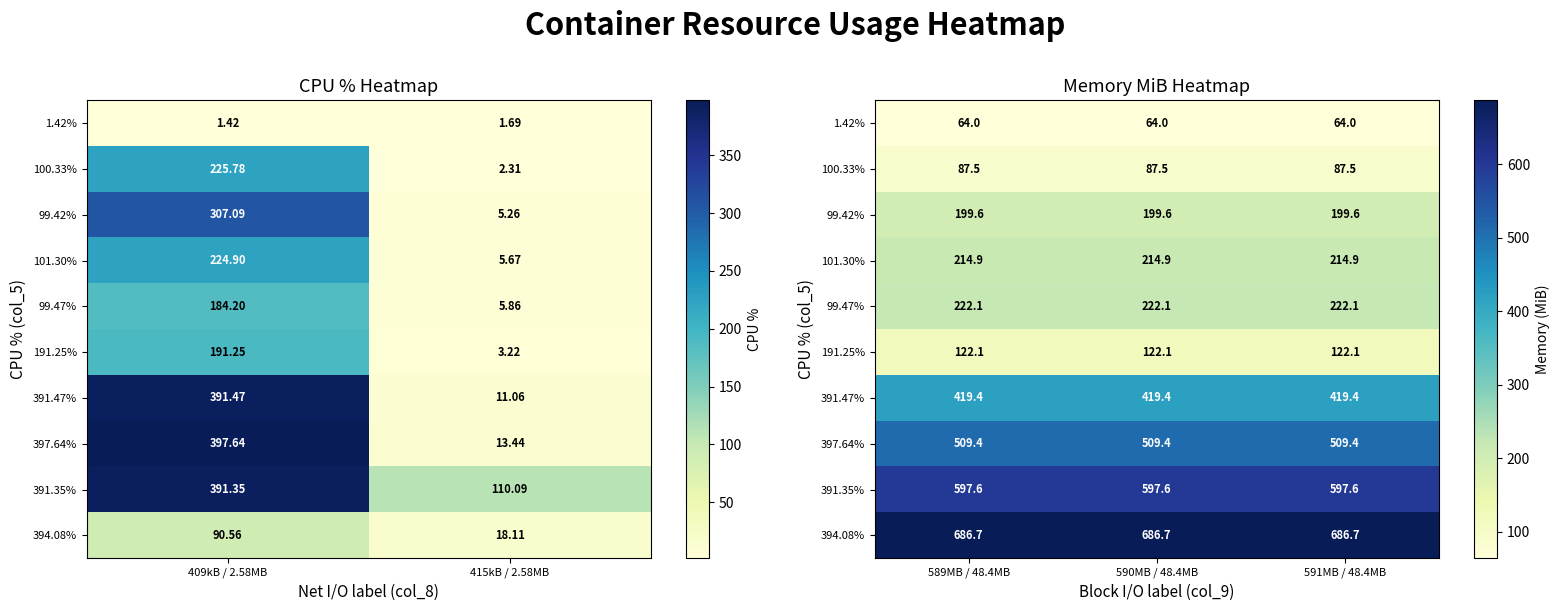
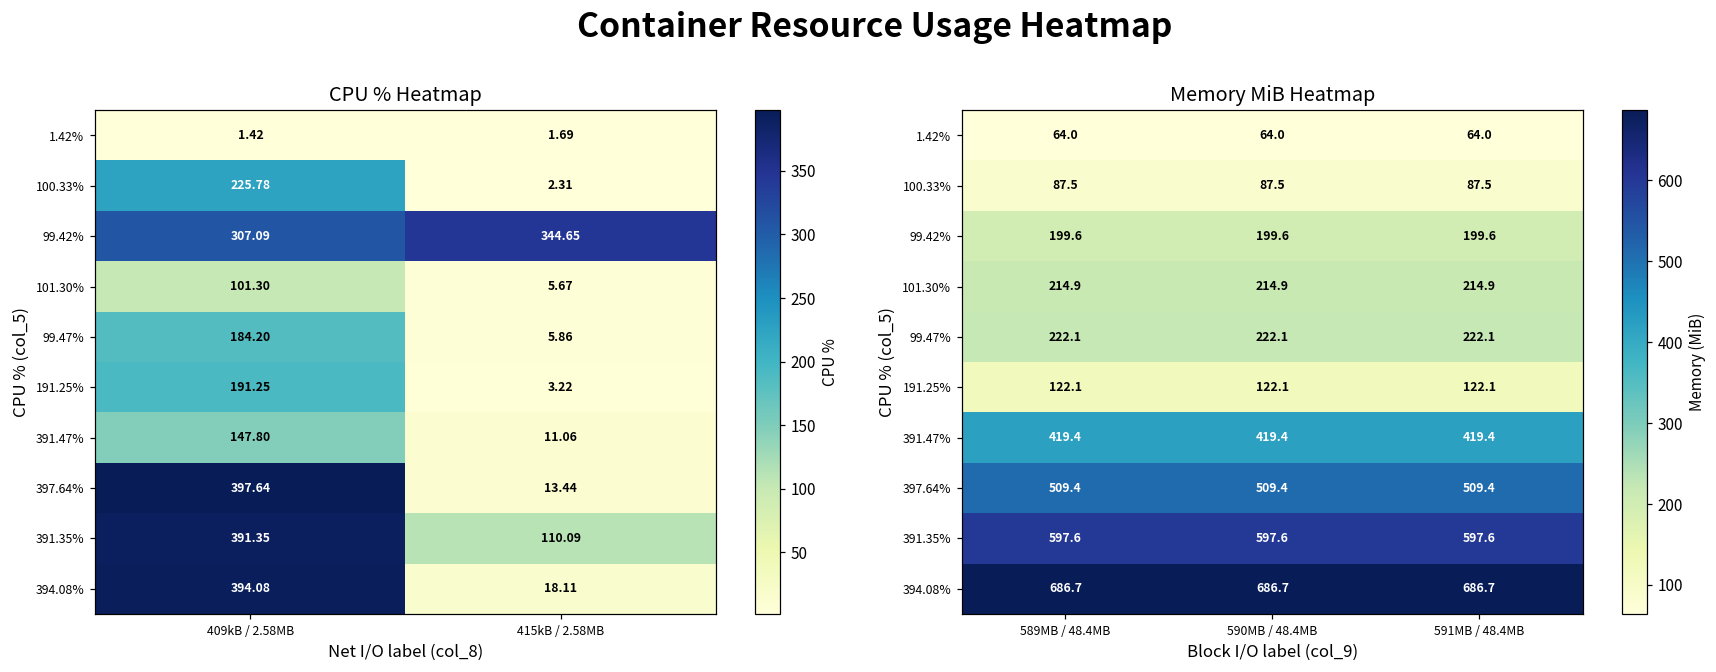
  {
    "CPU % Heatmap": {
      "1.42%": {
        "409kB / 2.58MB": 1.42,
        "415kB / 2.58MB": 1.69
      },
      "100.33%": {
        "409kB / 2.58MB": 225.78,
        "415kB / 2.58MB": 2.31
      },
      "99.42%": {
        "409kB / 2.58MB": 307.09,
-       "415kB / 2.58MB": 5.26
+       "415kB / 2.58MB": 344.65
      },
      "101.30%": {
-       "409kB / 2.58MB": 224.90,
+       "409kB / 2.58MB": 101.30,
        "415kB / 2.58MB": 5.67
      },
      "99.47%": {
        "409kB / 2.58MB": 184.20,
        "415kB / 2.58MB": 5.86
      },
      "191.25%": {
        "409kB / 2.58MB": 191.25,
        "415kB / 2.58MB": 3.22
      },
      "391.47%": {
-       "409kB / 2.58MB": 391.47,
+       "409kB / 2.58MB": 147.80,
        "415kB / 2.58MB": 11.06
      },
      "397.64%": {
        "409kB / 2.58MB": 397.64,
        "415kB / 2.58MB": 13.44
      },
      "391.35%": {
        "409kB / 2.58MB": 391.35,
        "415kB / 2.58MB": 110.09
      },
      "394.08%": {
-       "409kB / 2.58MB": 90.56,
+       "409kB / 2.58MB": 394.08,
        "415kB / 2.58MB": 18.11
      }
    },
    "Memory MiB Heatmap": {
      "1.42%": {
        "589MB / 48.4MB": 64.0,
        "590MB / 48.4MB": 64.0,
        "591MB / 48.4MB": 64.0
      },
      "100.33%": {
        "589MB / 48.4MB": 87.5,
        "590MB / 48.4MB": 87.5,
        "591MB / 48.4MB": 87.5
      },
      "99.42%": {
        "589MB / 48.4MB": 199.6,
        "590MB / 48.4MB": 199.6,
        "591MB / 48.4MB": 199.6
      },
      "101.30%": {
        "589MB / 48.4MB": 214.9,
        "590MB / 48.4MB": 214.9,
        "591MB / 48.4MB": 214.9
      },
      "99.47%": {
        "589MB / 48.4MB": 222.1,
        "590MB / 48.4MB": 222.1,
        "591MB / 48.4MB": 222.1
      },
      "191.25%": {
        "589MB / 48.4MB": 122.1,
        "590MB / 48.4MB": 122.1,
        "591MB / 48.4MB": 122.1
      },
      "391.47%": {
        "589MB / 48.4MB": 419.4,
        "590MB / 48.4MB": 419.4,
        "591MB / 48.4MB": 419.4
      },
      "397.64%": {
        "589MB / 48.4MB": 509.4,
        "590MB / 48.4MB": 509.4,
        "591MB / 48.4MB": 509.4
      },
      "391.35%": {
        "589MB / 48.4MB": 597.6,
        "590MB / 48.4MB": 597.6,
        "591MB / 48.4MB": 597.6
      },
      "394.08%": {
        "589MB / 48.4MB": 686.7,
        "590MB / 48.4MB": 686.7,
        "591MB / 48.4MB": 686.7
      }
    }
  }
